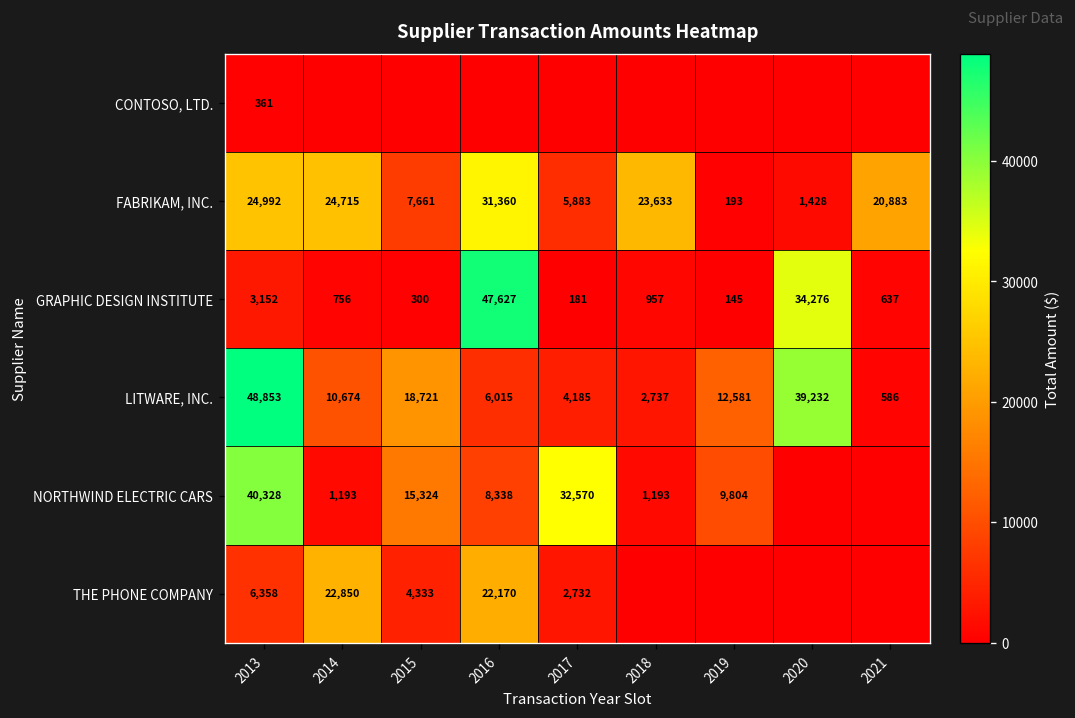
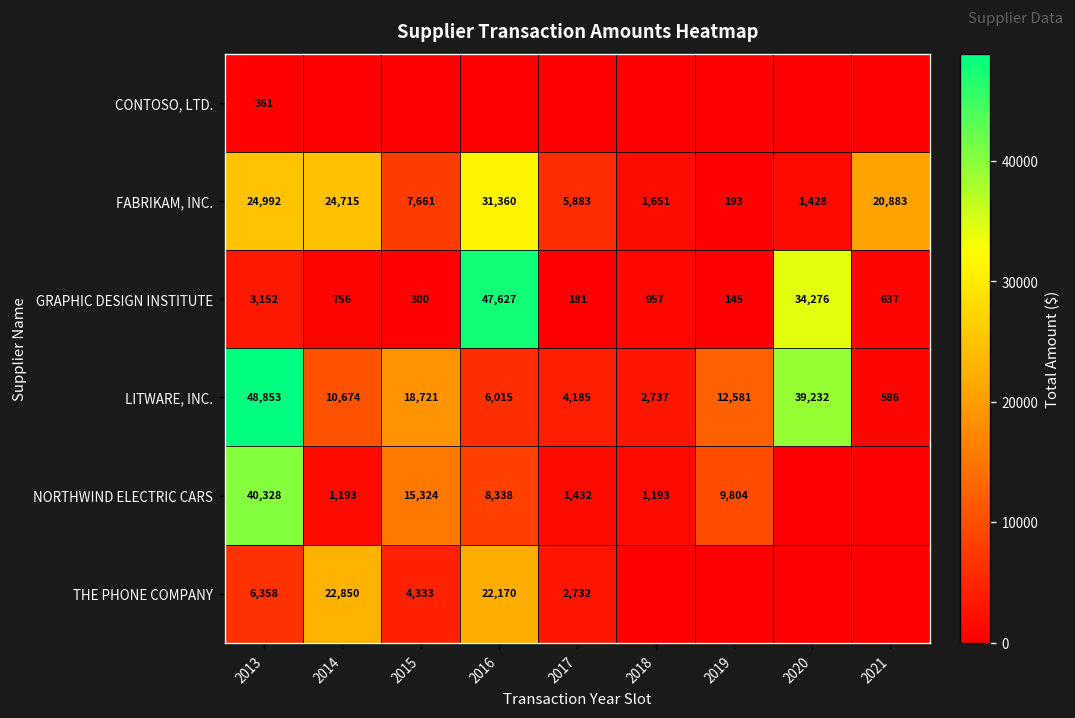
  {
    "CONTOSO, LTD.": {
      "2013": "361"
    },
    "FABRIKAM, INC.": {
      "2013": "24,992",
      "2014": "24,715",
      "2015": "7,661",
      "2016": "31,360",
      "2017": "5,883",
-     "2018": "23,633",
+     "2018": "1,651",
      "2019": "193",
      "2020": "1,428",
      "2021": "20,883"
    },
    "GRAPHIC DESIGN INSTITUTE": {
      "2013": "3,152",
      "2014": "756",
      "2015": "300",
      "2016": "47,627",
      "2017": "181",
      "2018": "957",
      "2019": "145",
      "2020": "34,276",
      "2021": "637"
    },
    "LITWARE, INC.": {
      "2013": "48,853",
      "2014": "10,674",
      "2015": "18,721",
      "2016": "6,015",
      "2017": "4,185",
      "2018": "2,737",
      "2019": "12,581",
      "2020": "39,232",
      "2021": "586"
    },
    "NORTHWIND ELECTRIC CARS": {
      "2013": "40,328",
      "2014": "1,193",
      "2015": "15,324",
      "2016": "8,338",
-     "2017": "32,570",
+     "2017": "1,432",
      "2018": "1,193",
      "2019": "9,804"
    },
    "THE PHONE COMPANY": {
      "2013": "6,358",
      "2014": "22,850",
      "2015": "4,333",
      "2016": "22,170",
      "2017": "2,732"
    }
  }
